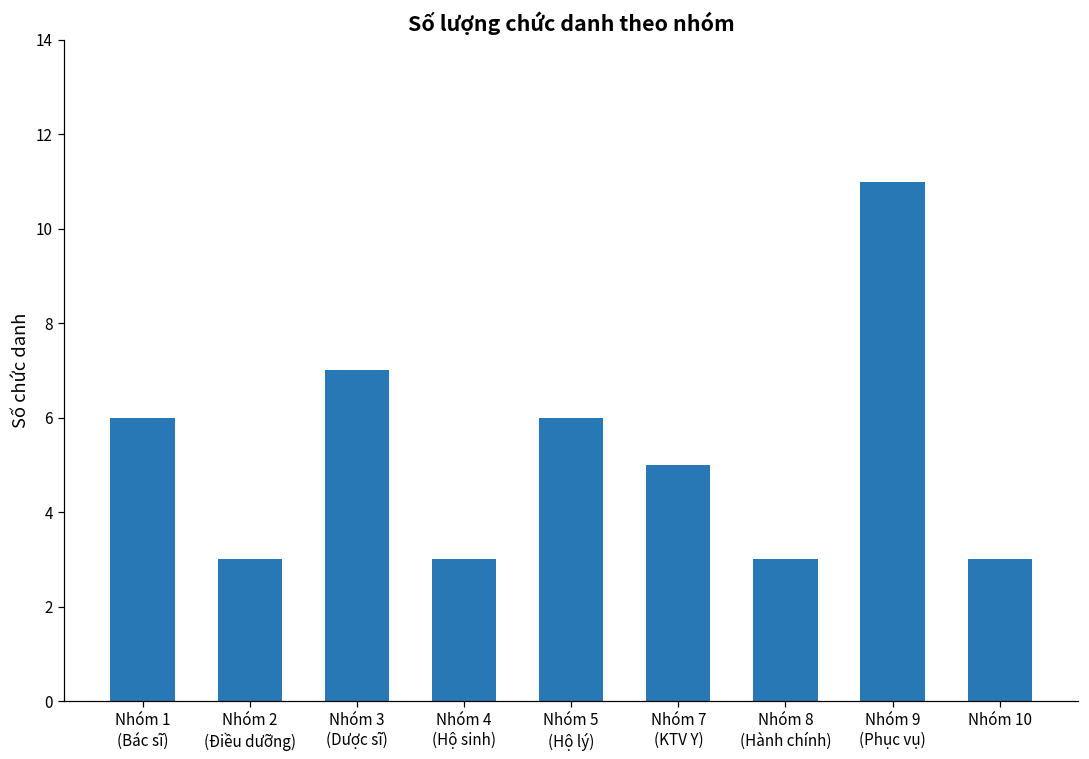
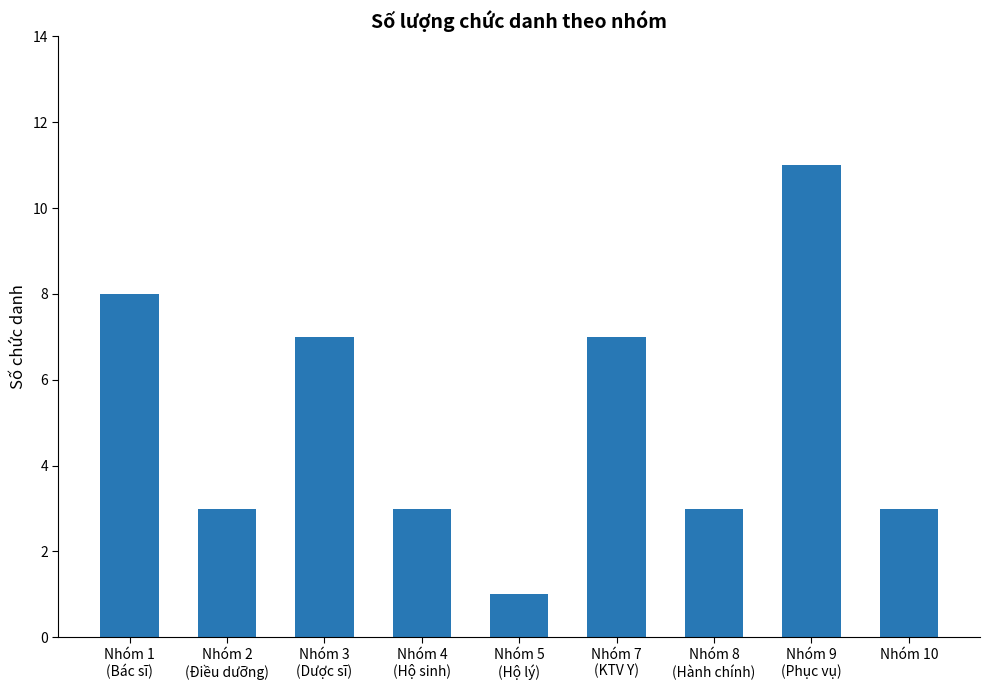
  {
-   "Nhóm 1 (Bác sĩ)": 6,
+   "Nhóm 1 (Bác sĩ)": 8,
    "Nhóm 2 (Điều dưỡng)": 3,
    "Nhóm 3 (Dược sĩ)": 7,
    "Nhóm 4 (Hộ sinh)": 3,
-   "Nhóm 5 (Hộ lý)": 6,
-   "Nhóm 7 (KTV Y)": 5,
+   "Nhóm 5 (Hộ lý)": 1,
+   "Nhóm 7 (KTV Y)": 7,
    "Nhóm 8 (Hành chính)": 3,
    "Nhóm 9 (Phục vụ)": 11,
    "Nhóm 10": 3
  }
